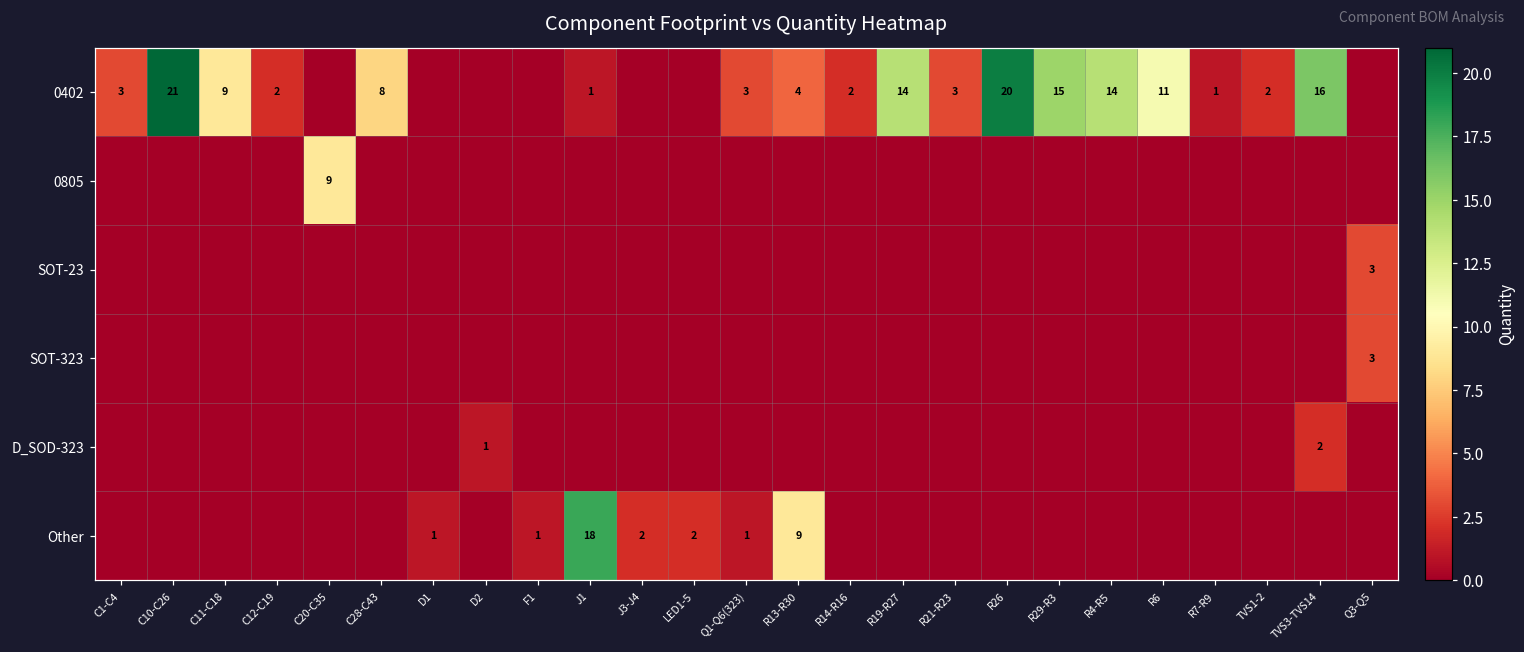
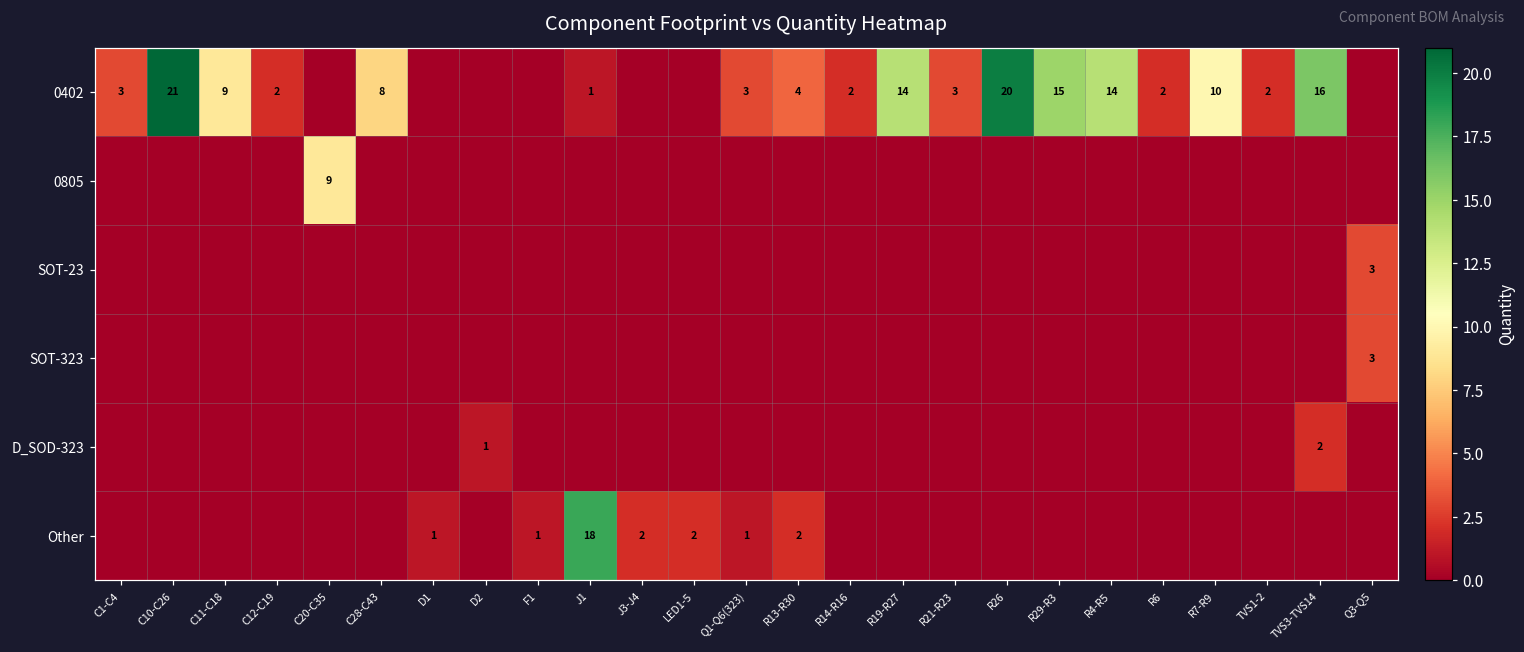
  {
    "0402": {
      "C1-C4": 3,
      "C10-C26": 21,
      "C11-C18": 9,
      "C12-C19": 2,
      "C28-C43": 8,
      "J1": 1,
      "Q1-Q6(323)": 3,
      "R13-R30": 4,
      "R14-R16": 2,
      "R19-R27": 14,
      "R21-R23": 3,
      "R26": 20,
      "R29-R3": 15,
      "R4-R5": 14,
-     "R6": 11,
-     "R7-R9": 1,
+     "R6": 2,
+     "R7-R9": 10,
      "TVS1-2": 2,
      "TVS3-TVS14": 16
    },
    "0805": {
      "C20-C35": 9
    },
    "SOT-23": {
      "Q3-Q5": 3
    },
    "SOT-323": {
      "Q3-Q5": 3
    },
    "D_SOD-323": {
      "D2": 1,
      "TVS3-TVS14": 2
    },
    "Other": {
      "D1": 1,
      "F1": 1,
      "J1": 18,
      "J3-J4": 2,
      "LED1-5": 2,
      "Q1-Q6(323)": 1,
-     "R13-R30": 9
+     "R13-R30": 2
    }
  }
